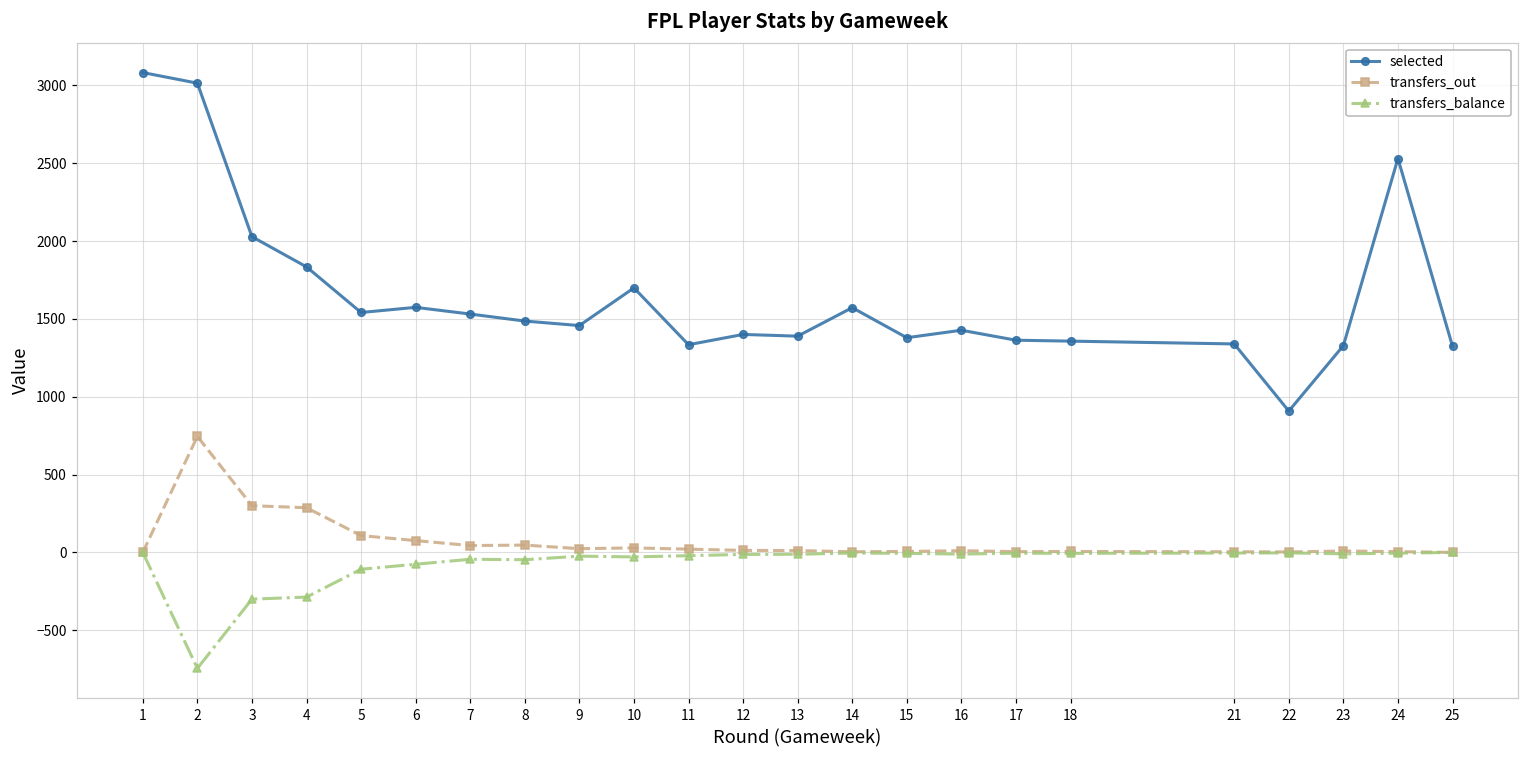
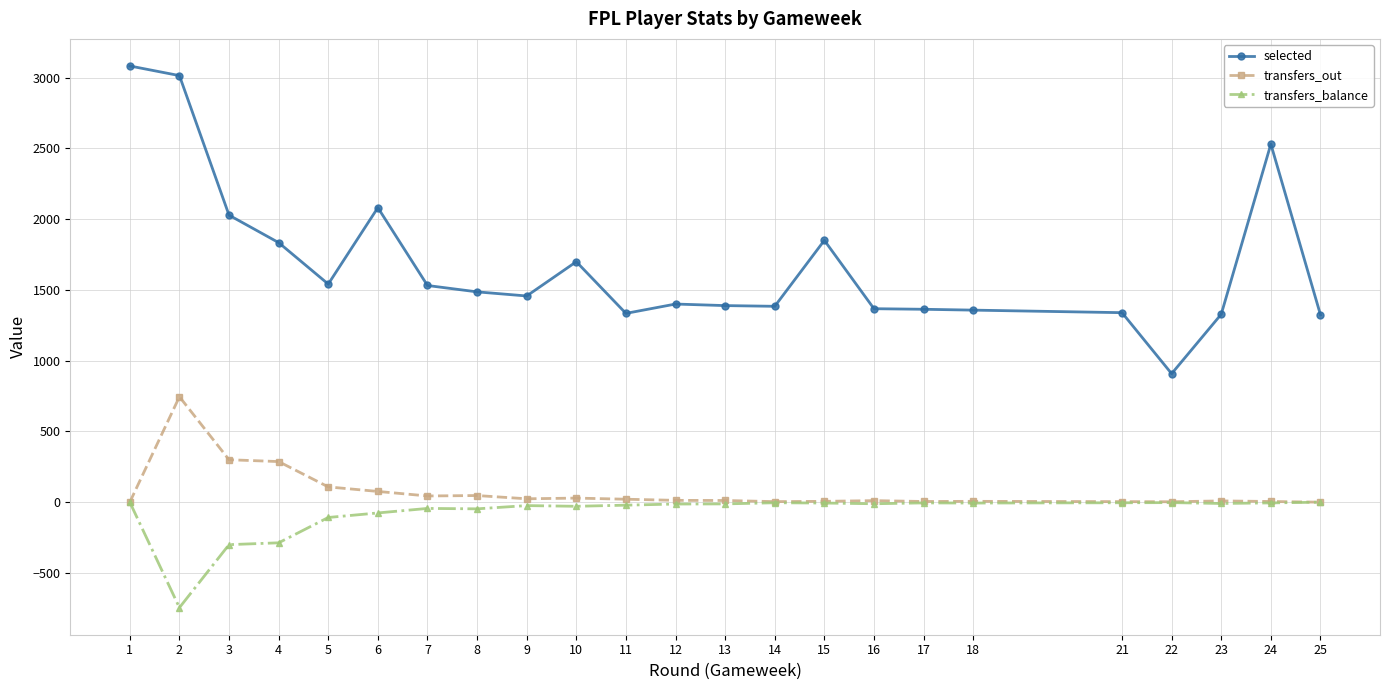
  {
    "selected": {
      "1": 3080,
      "2": 3010,
      "3": 2030,
      "4": 1830,
      "5": 1540,
-     "6": 1570,
+     "6": 2080,
      "7": 1530,
      "8": 1490,
      "9": 1460,
      "10": 1700,
      "11": 1330,
      "12": 1400,
      "13": 1390,
-     "14": 1570,
-     "15": 1380,
-     "16": 1430,
+     "14": 1380,
+     "15": 1850,
+     "16": 1370,
      "17": 1360,
      "18": 1360,
      "21": 1340,
      "22": 910,
      "23": 1330,
      "24": 2530,
      "25": 1320
    }
  }
